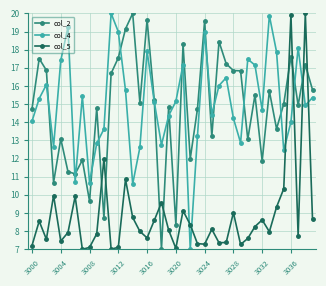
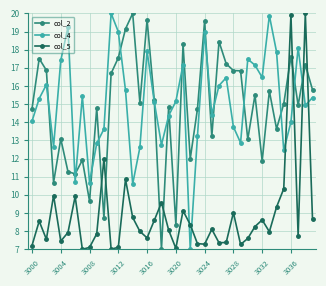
  {
    "col_4": {
      "3000": 14.1,
      "3004": 17.4,
      "3008": 10.7,
      "3012": 19.0,
      "3016": 17.9,
      "3020": 15.1,
      "3024": 19.0,
-     "3028": 14.2,
-     "3032": 14.7,
+     "3028": 13.7,
+     "3032": 16.5,
      "3036": 14.0
    }
  }
